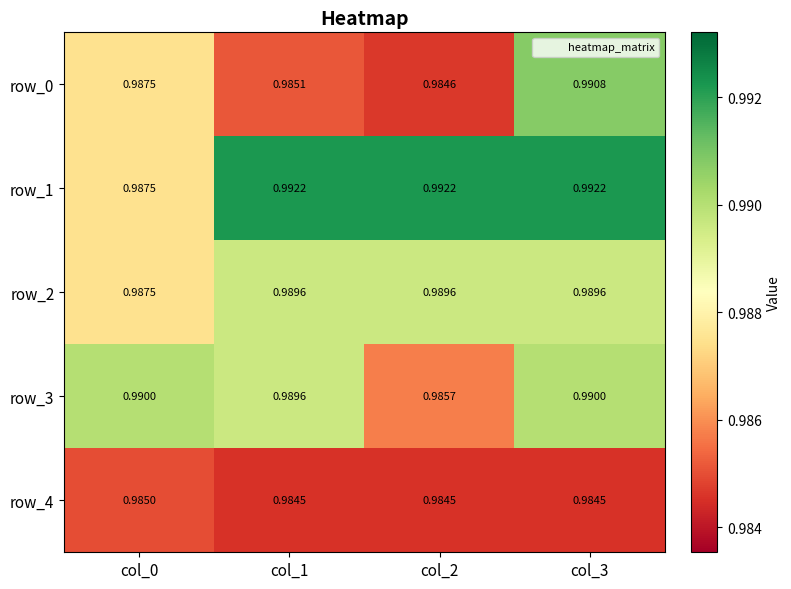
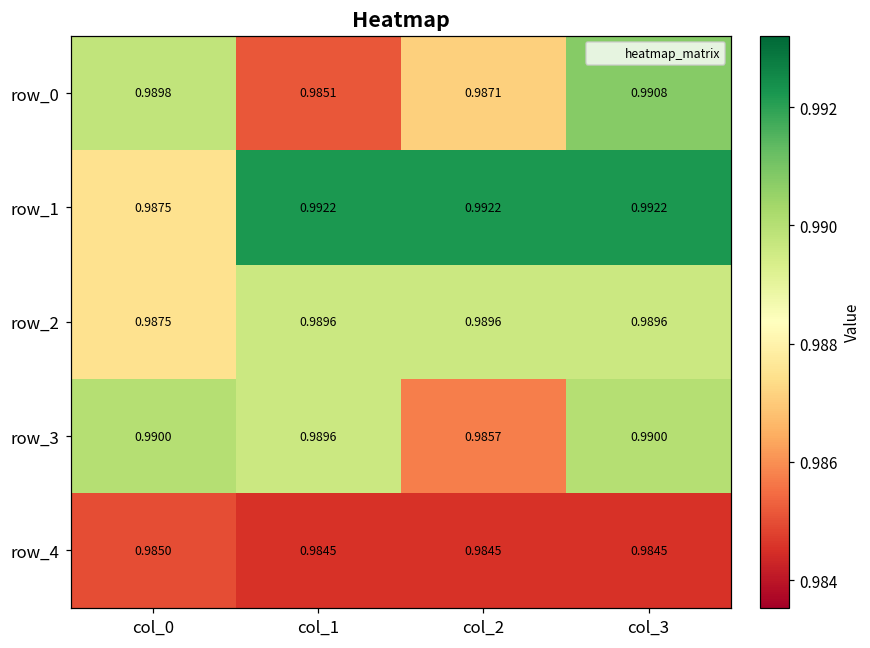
  {
    "row_0": {
-     "col_0": 0.9875,
+     "col_0": 0.9898,
      "col_1": 0.9851,
-     "col_2": 0.9846,
+     "col_2": 0.9871,
      "col_3": 0.9908
    },
    "row_1": {
      "col_0": 0.9875,
      "col_1": 0.9922,
      "col_2": 0.9922,
      "col_3": 0.9922
    },
    "row_2": {
      "col_0": 0.9875,
      "col_1": 0.9896,
      "col_2": 0.9896,
      "col_3": 0.9896
    },
    "row_3": {
      "col_0": 0.9900,
      "col_1": 0.9896,
      "col_2": 0.9857,
      "col_3": 0.9900
    },
    "row_4": {
      "col_0": 0.9850,
      "col_1": 0.9845,
      "col_2": 0.9845,
      "col_3": 0.9845
    }
  }
